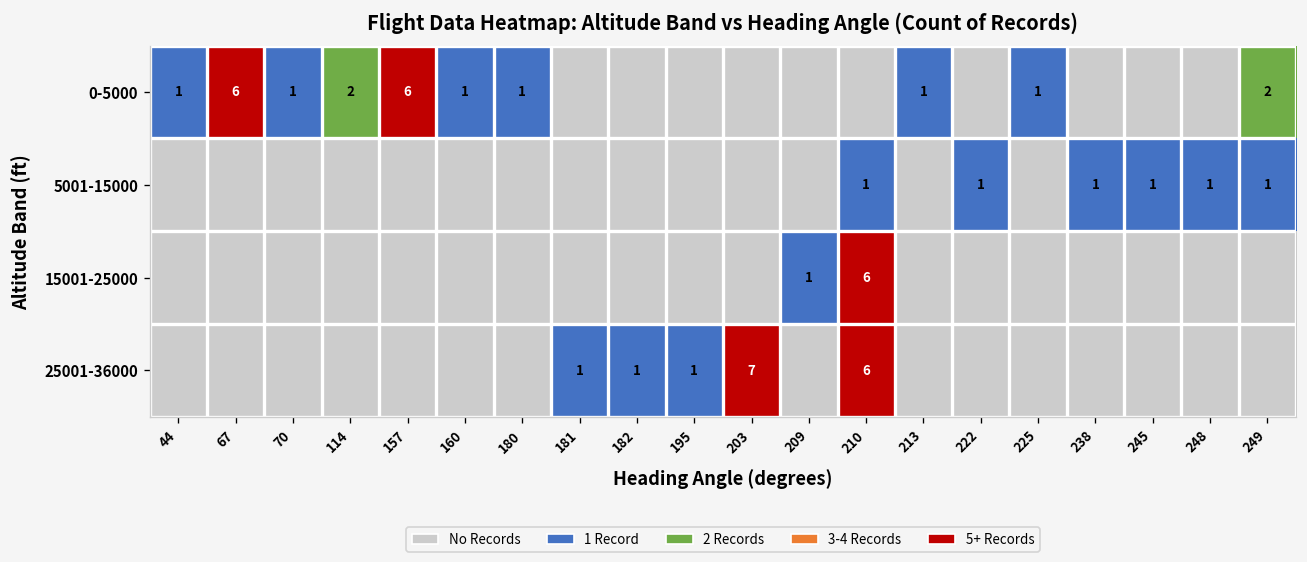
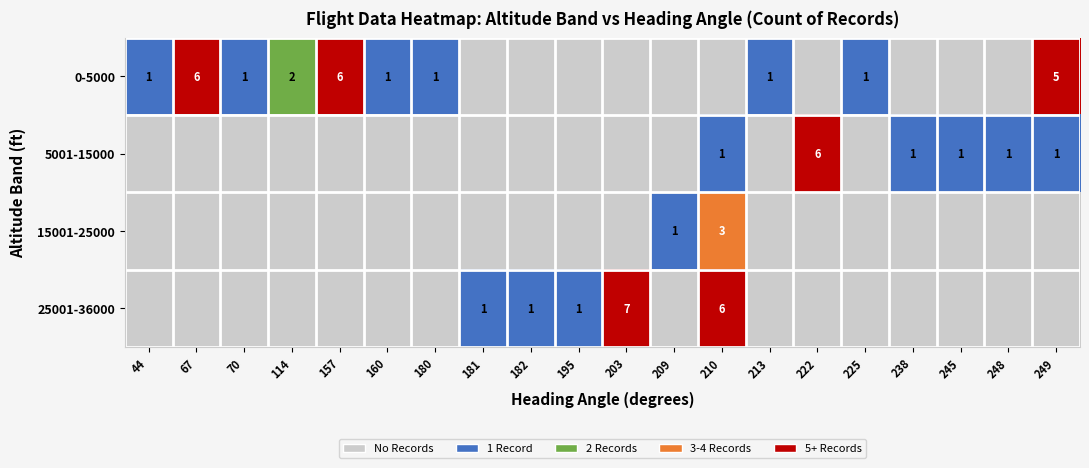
  {
    "0-5000": {
      "44": 1,
      "67": 6,
      "70": 1,
      "114": 2,
      "157": 6,
      "160": 1,
      "180": 1,
      "213": 1,
      "225": 1,
-     "249": 2
+     "249": 5
    },
    "5001-15000": {
      "210": 1,
-     "222": 1,
+     "222": 6,
      "238": 1,
      "245": 1,
      "248": 1,
      "249": 1
    },
    "15001-25000": {
      "209": 1,
-     "210": 6
+     "210": 3
    },
    "25001-36000": {
      "181": 1,
      "182": 1,
      "195": 1,
      "203": 7,
      "210": 6
    }
  }
